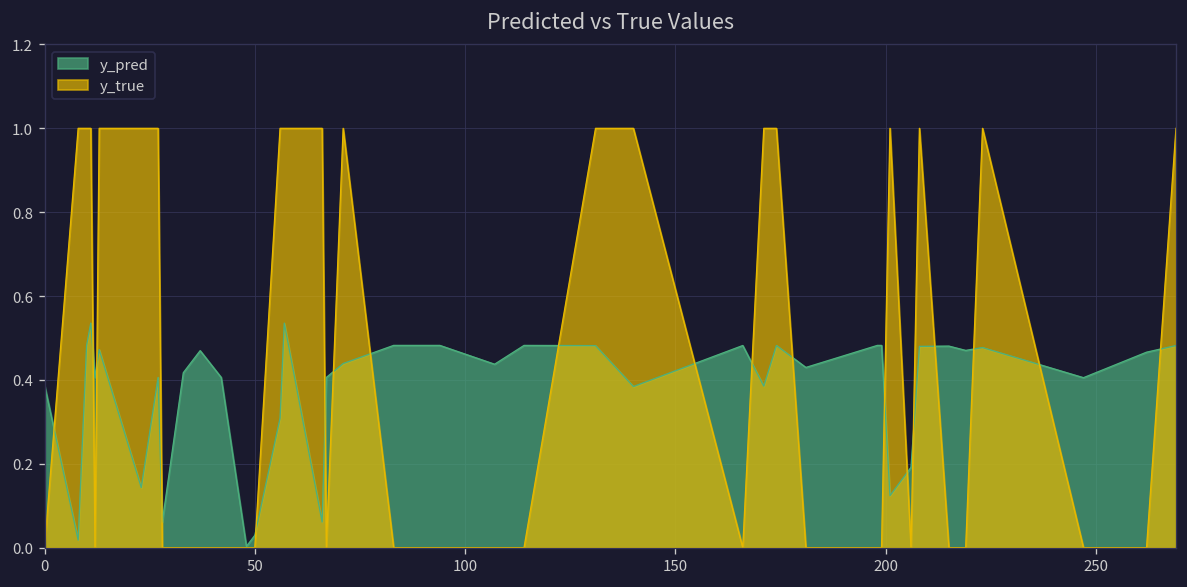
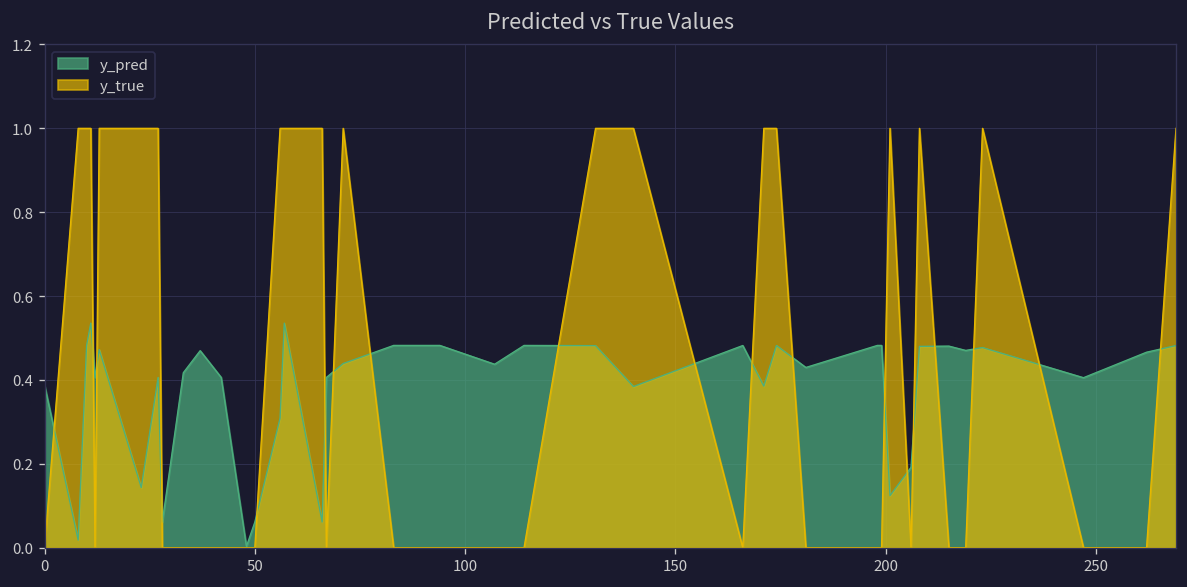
  {
    "y_pred": {
      "0": 0.39,
-     "50": 0.03
+     "50": 0.06
    },
    "y_true": {
      "0": 0.00,
      "50": 0.00
    }
  }
